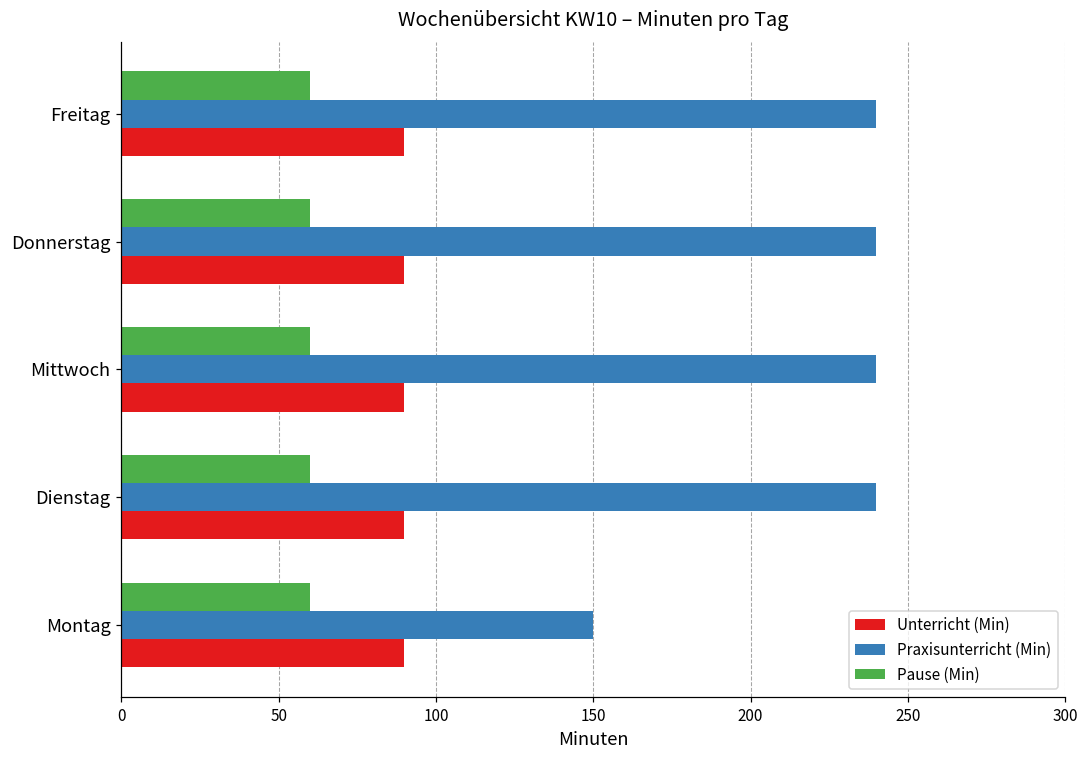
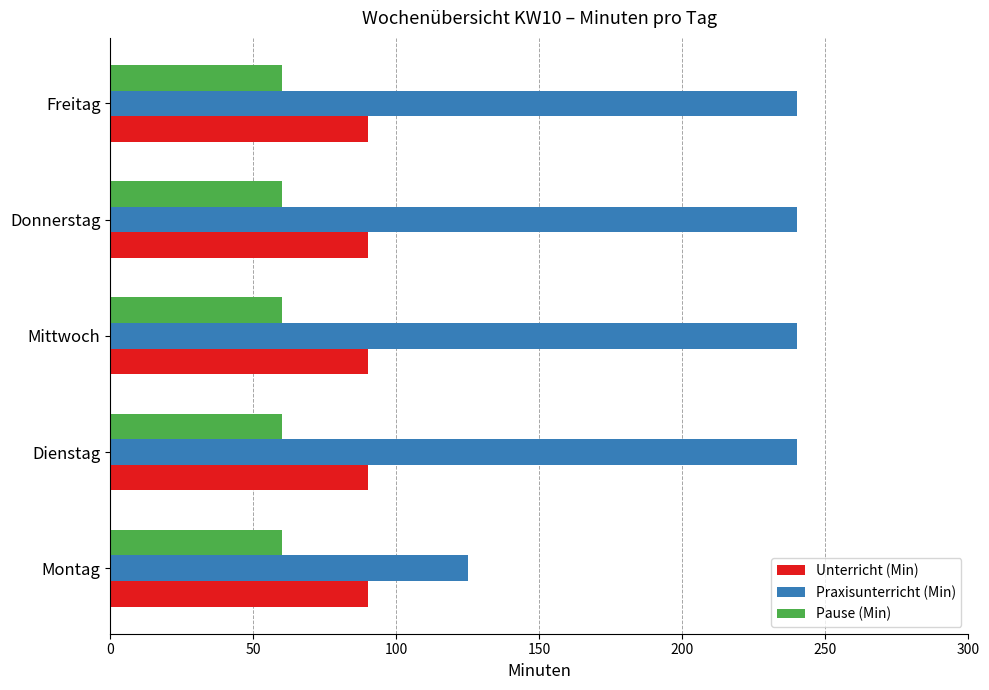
  {
    "Unterricht (Min)": {
      "Freitag": 90,
      "Donnerstag": 90,
      "Mittwoch": 90,
      "Dienstag": 90,
      "Montag": 90
    },
    "Praxisunterricht (Min)": {
      "Freitag": 240,
      "Donnerstag": 240,
      "Mittwoch": 240,
      "Dienstag": 240,
-     "Montag": 150
+     "Montag": 125
    },
    "Pause (Min)": {
      "Freitag": 60,
      "Donnerstag": 60,
      "Mittwoch": 60,
      "Dienstag": 60,
      "Montag": 60
    }
  }
